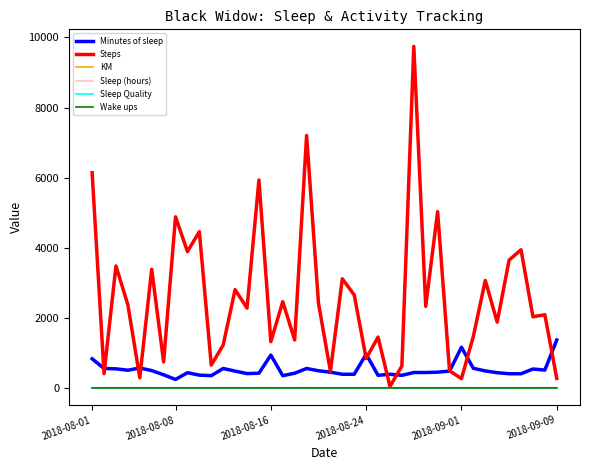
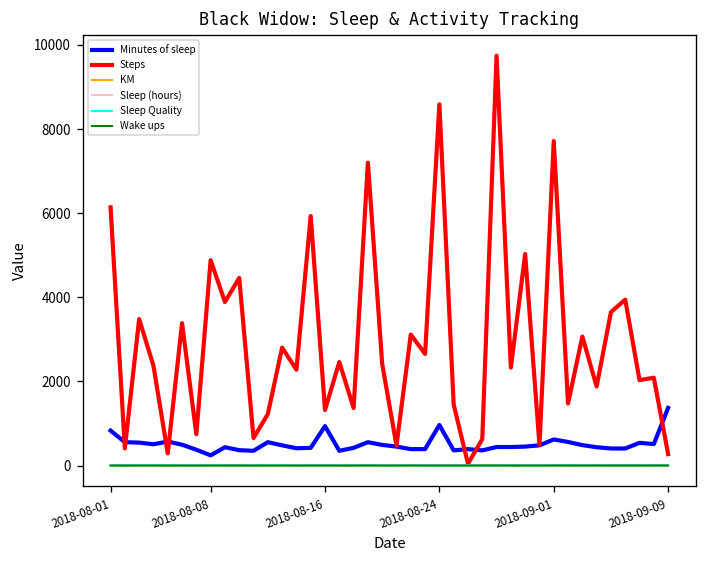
  {
    "Minutes of sleep": {
      "2018-08-01": 800,
      "2018-08-08": 200,
      "2018-08-16": 900,
      "2018-08-24": 1000,
-     "2018-09-01": 1200,
+     "2018-09-01": 600,
      "2018-09-09": 1400
    },
    "Steps": {
      "2018-08-01": 6100,
      "2018-08-08": 4900,
      "2018-08-16": 1300,
-     "2018-08-24": 800,
-     "2018-09-01": 300,
+     "2018-08-24": 8600,
+     "2018-09-01": 7700,
      "2018-09-09": 300
    },
    "Wake ups": {
      "2018-08-01": 0,
      "2018-08-08": 0,
      "2018-08-16": 0,
      "2018-08-24": 0,
      "2018-09-01": 0,
      "2018-09-09": 0
    }
  }
